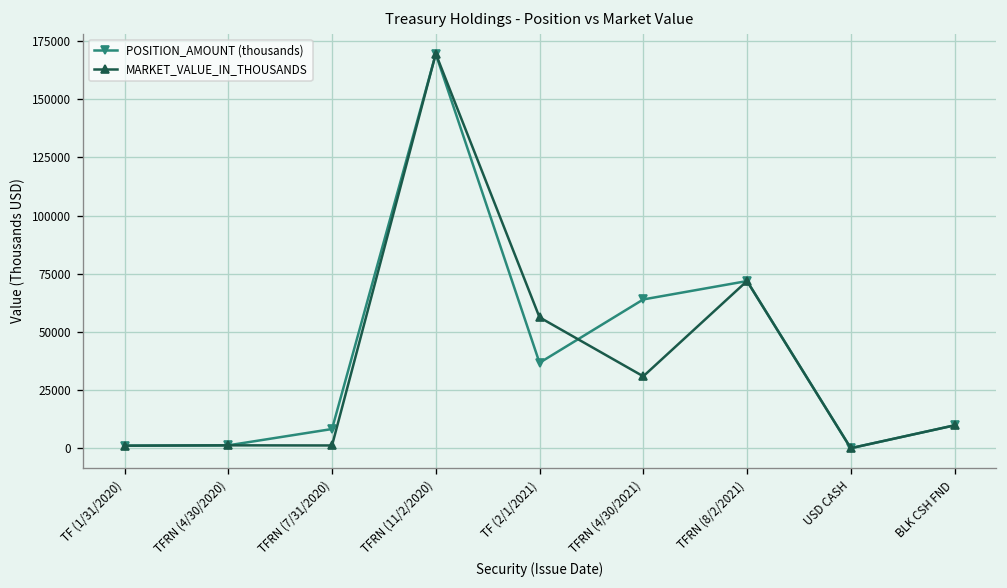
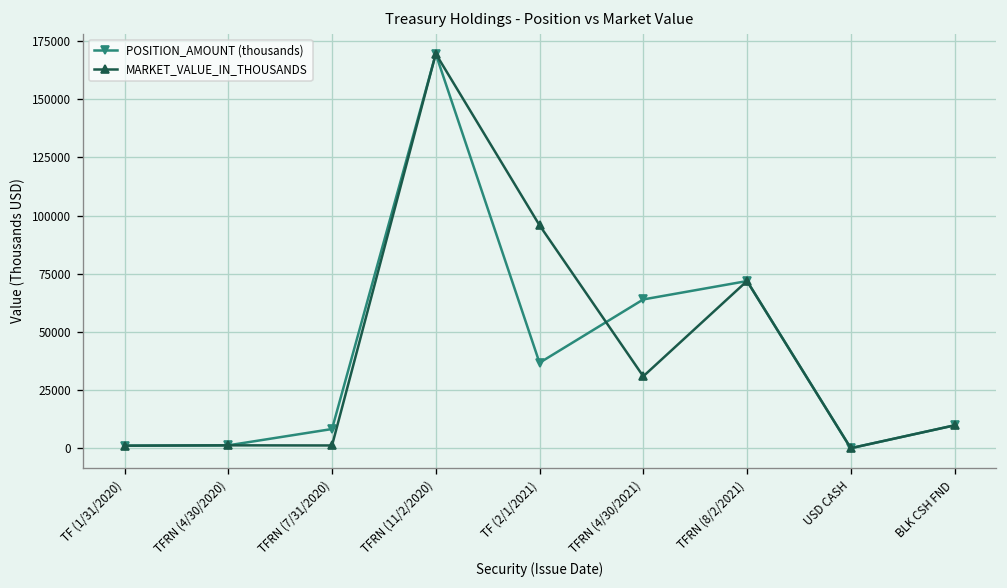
  {
    "POSITION_AMOUNT (thousands)": {
      "TFRN (7/31/2020)": 8000,
      "TF (2/1/2021)": 37000,
      "TFRN (4/30/2021)": 64000
    },
    "MARKET_VALUE_IN_THOUSANDS": {
      "TFRN (7/31/2020)": 1000,
-     "TF (2/1/2021)": 56000,
+     "TF (2/1/2021)": 96000,
      "TFRN (4/30/2021)": 31000
    }
  }
